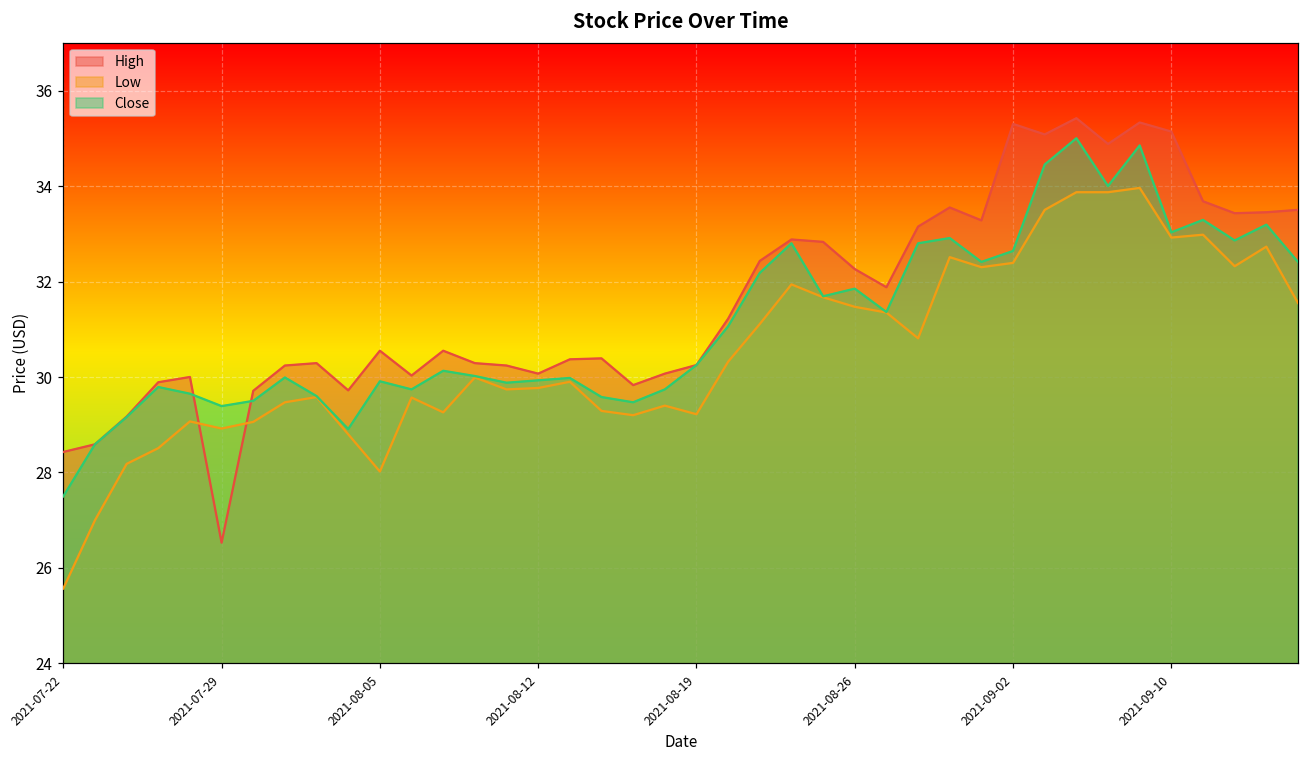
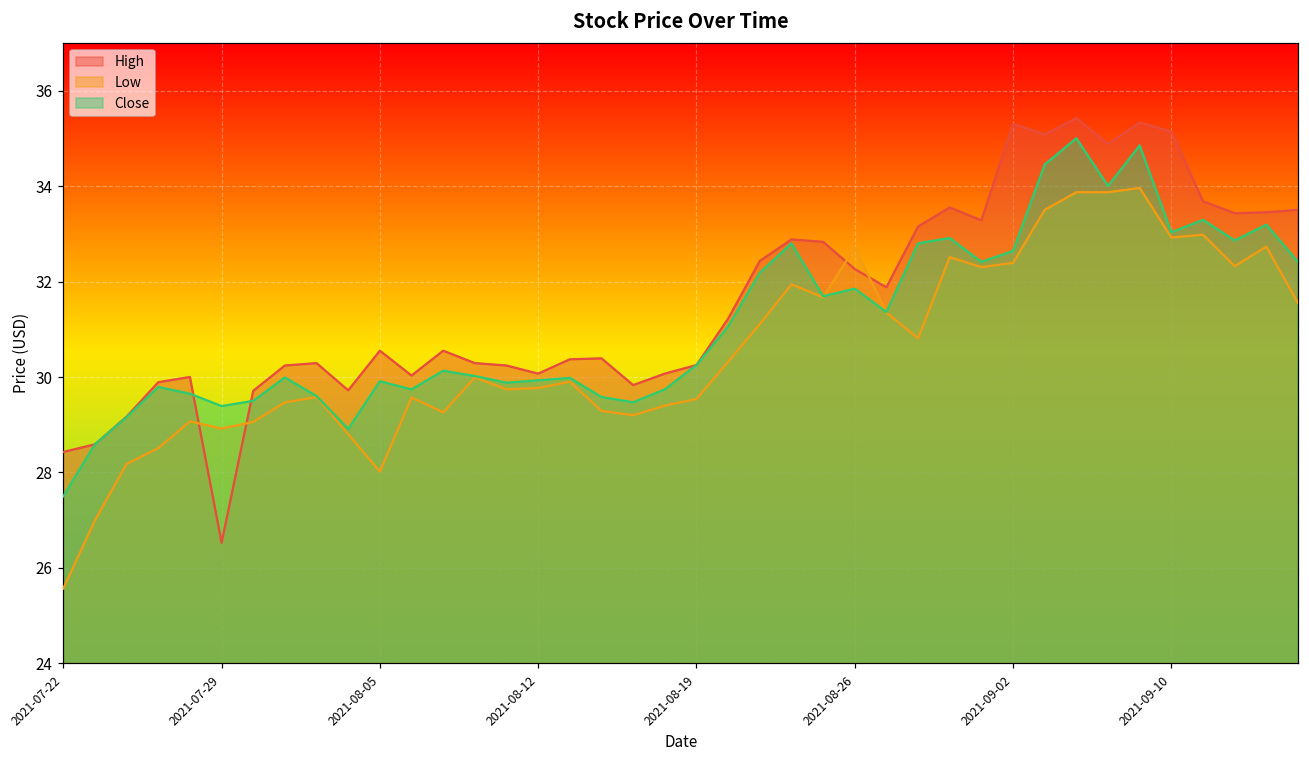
  {
    "High": {
      "2021-07-22": 28.4,
      "2021-07-29": 26.5,
      "2021-08-05": 30.6,
      "2021-08-12": 30.1,
      "2021-08-26": 32.3,
      "2021-09-02": 35.3,
      "2021-09-10": 35.1
    },
    "Low": {
      "2021-07-22": 25.6,
      "2021-07-29": 28.9,
      "2021-08-05": 28.0,
      "2021-08-12": 29.8,
-     "2021-08-19": 29.2,
-     "2021-08-26": 31.5,
+     "2021-08-19": 29.5,
+     "2021-08-26": 32.7,
      "2021-09-02": 32.4,
      "2021-09-10": 32.9
    },
    "Close": {
      "2021-07-22": 27.5,
      "2021-07-29": 29.4,
      "2021-08-05": 29.9,
      "2021-08-12": 29.9,
      "2021-08-26": 31.9,
      "2021-09-02": 32.6,
      "2021-09-10": 33.0
    }
  }
